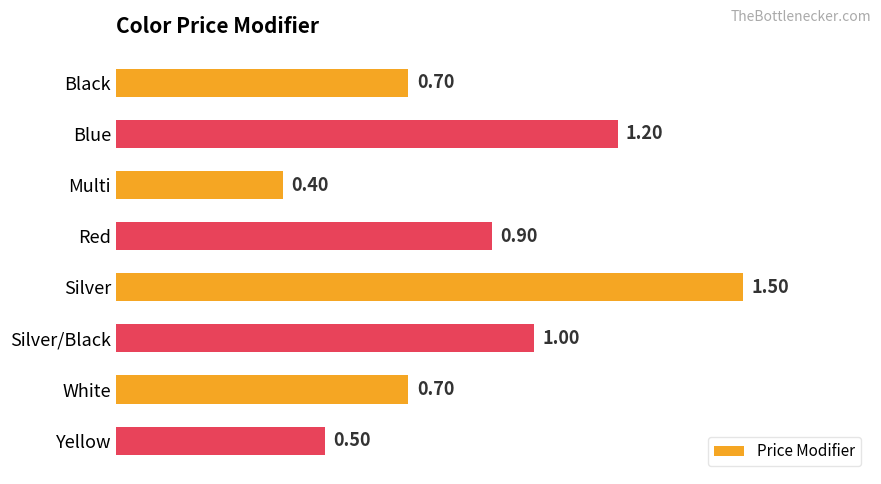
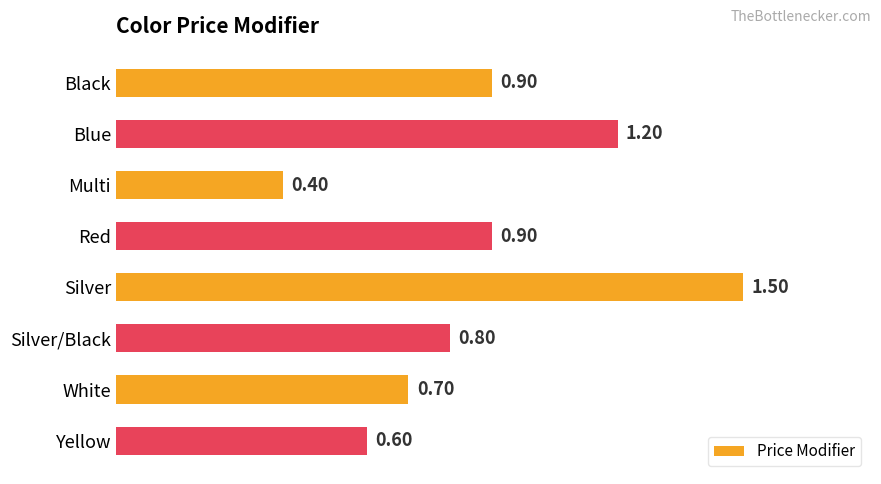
  {
-   "Black": 0.70,
+   "Black": 0.90,
    "Blue": 1.20,
    "Multi": 0.40,
    "Red": 0.90,
    "Silver": 1.50,
-   "Silver/Black": 1.00,
+   "Silver/Black": 0.80,
    "White": 0.70,
-   "Yellow": 0.50
+   "Yellow": 0.60
  }
